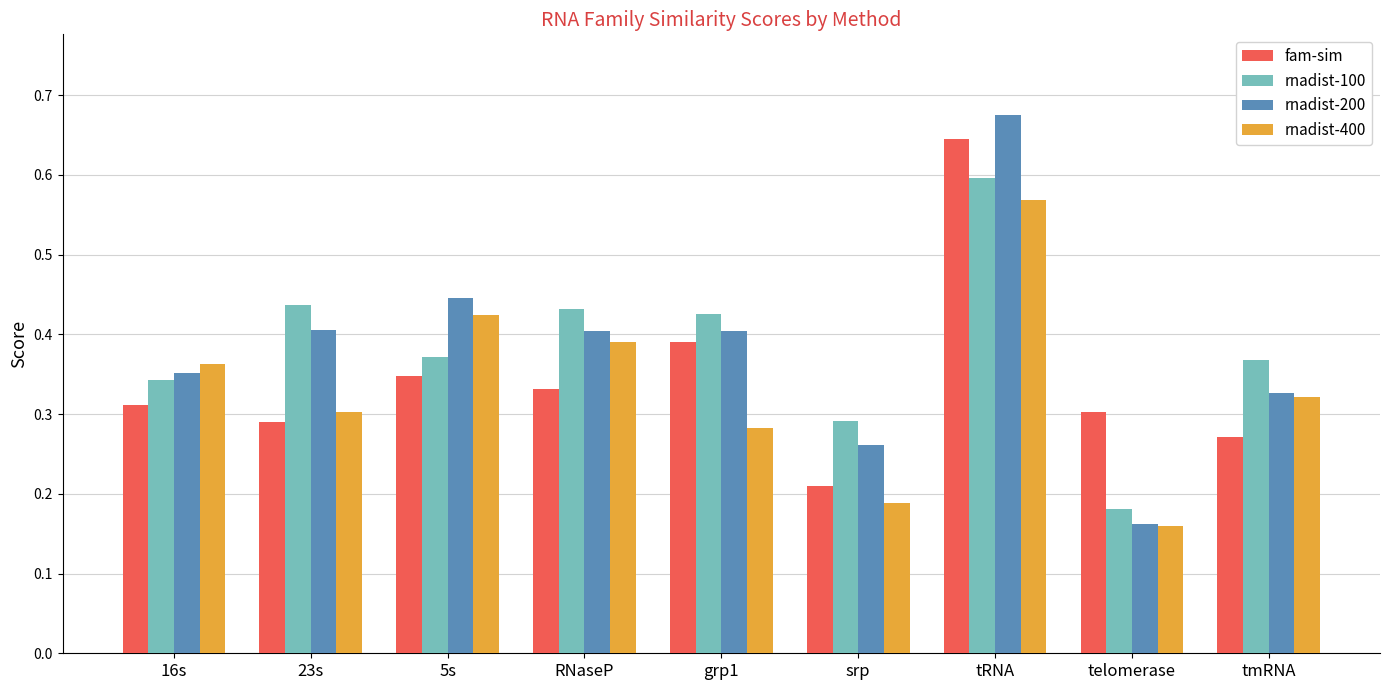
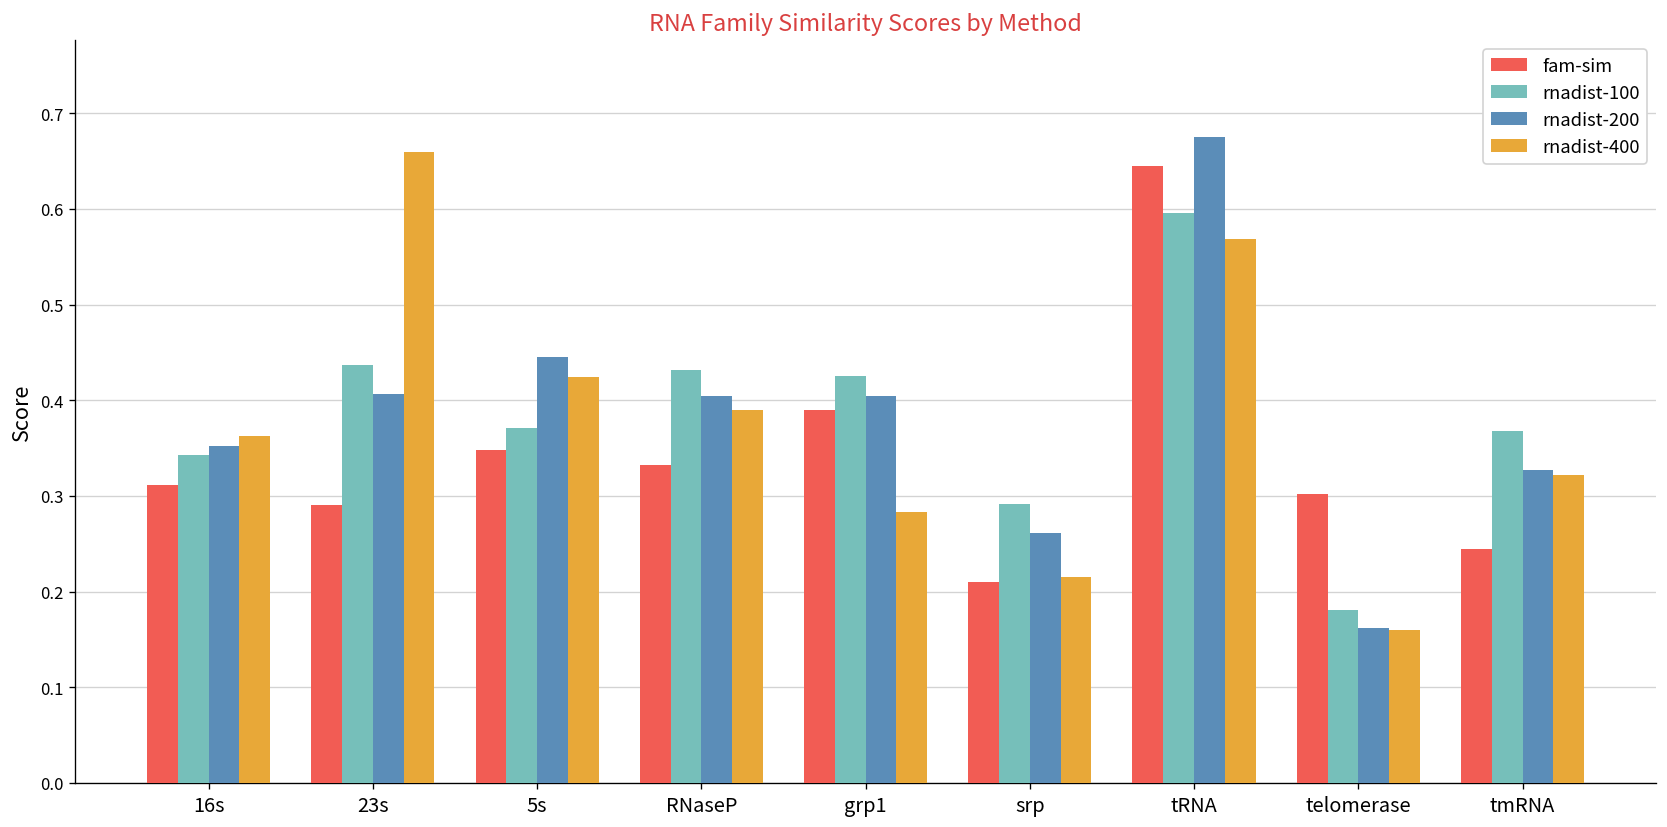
  {
    "fam-sim": {
      "16s": 0.31,
      "23s": 0.29,
      "5s": 0.35,
      "RNaseP": 0.33,
      "grp1": 0.39,
      "srp": 0.21,
      "tRNA": 0.65,
      "telomerase": 0.30,
-     "tmRNA": 0.27
+     "tmRNA": 0.25
    },
    "rnadist-400": {
      "16s": 0.36,
-     "23s": 0.30,
+     "23s": 0.66,
      "5s": 0.42,
      "RNaseP": 0.39,
      "grp1": 0.28,
-     "srp": 0.19,
+     "srp": 0.22,
      "tRNA": 0.57,
      "telomerase": 0.16,
      "tmRNA": 0.32
    }
  }
